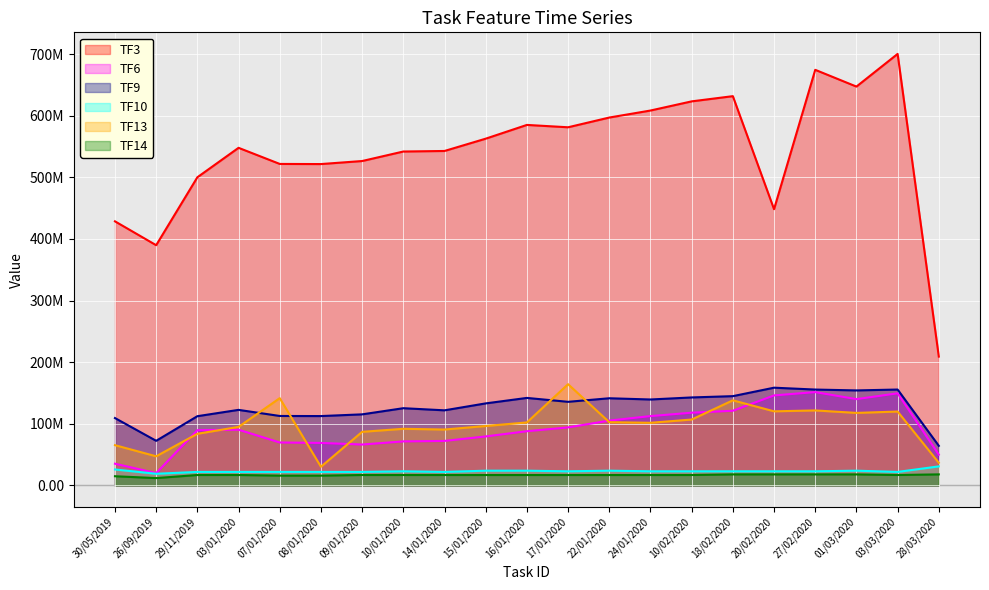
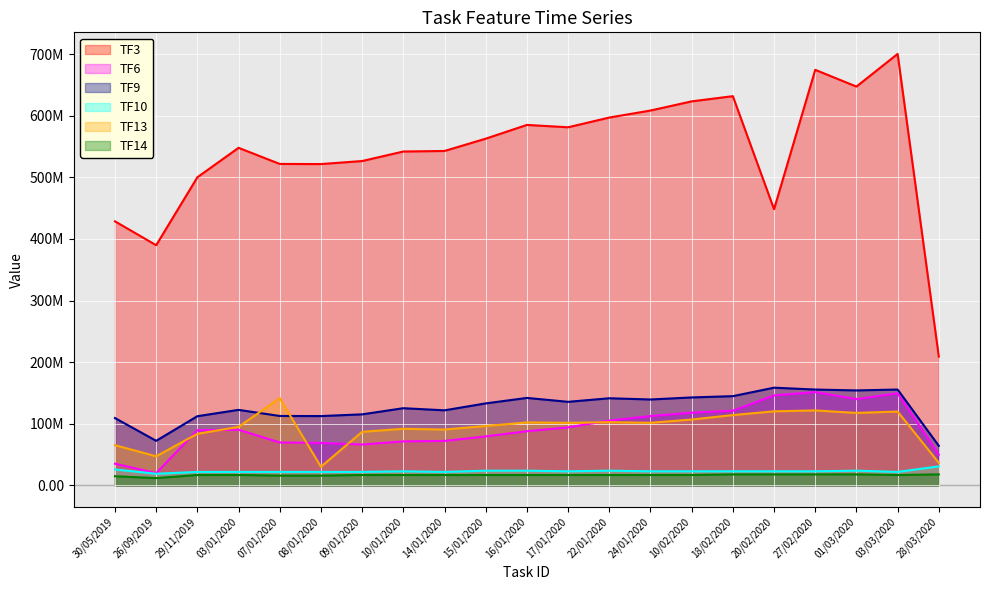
  {
    "TF3": {
      "30/05/2019": 430000000,
      "26/09/2019": 390000000,
      "29/11/2019": 500000000,
      "03/01/2020": 550000000,
      "07/01/2020": 520000000,
      "08/01/2020": 520000000,
      "09/01/2020": 530000000,
      "10/01/2020": 540000000,
      "14/01/2020": 540000000,
      "15/01/2020": 560000000,
      "16/01/2020": 580000000,
      "17/01/2020": 580000000,
      "22/01/2020": 600000000,
      "24/01/2020": 610000000,
      "10/02/2020": 620000000,
      "18/02/2020": 630000000,
      "20/02/2020": 450000000,
      "27/02/2020": 670000000,
      "01/03/2020": 650000000,
      "03/03/2020": 700000000,
      "28/03/2020": 210000000
    },
    "TF6": {
      "30/05/2019": 40000000,
      "29/11/2019": 90000000,
      "03/01/2020": 90000000,
      "07/01/2020": 70000000,
      "08/01/2020": 70000000,
      "09/01/2020": 70000000,
      "10/01/2020": 70000000,
      "14/01/2020": 70000000,
      "15/01/2020": 80000000,
      "16/01/2020": 90000000,
      "17/01/2020": 90000000,
      "24/01/2020": 110000000,
      "10/02/2020": 120000000,
      "18/02/2020": 120000000,
      "20/02/2020": 150000000,
      "01/03/2020": 140000000,
      "03/03/2020": 150000000,
      "28/03/2020": 50000000
    },
    "TF9": {
      "30/05/2019": 110000000,
      "26/09/2019": 70000000,
      "29/11/2019": 110000000,
      "03/01/2020": 120000000,
      "07/01/2020": 110000000,
      "08/01/2020": 110000000,
      "09/01/2020": 120000000,
      "10/01/2020": 130000000,
      "14/01/2020": 120000000,
      "15/01/2020": 130000000,
      "16/01/2020": 140000000,
      "17/01/2020": 140000000,
      "22/01/2020": 140000000,
      "24/01/2020": 140000000,
      "10/02/2020": 140000000,
      "18/02/2020": 140000000,
      "20/02/2020": 160000000,
      "01/03/2020": 150000000,
      "03/03/2020": 160000000,
      "28/03/2020": 60000000
    },
    "TF10": {
      "30/05/2019": 30000000,
      "29/11/2019": 20000000,
      "03/01/2020": 20000000,
      "07/01/2020": 20000000,
      "08/01/2020": 20000000,
      "09/01/2020": 20000000,
      "10/01/2020": 20000000,
      "14/01/2020": 20000000,
      "15/01/2020": 20000000,
      "16/01/2020": 20000000,
      "17/01/2020": 20000000,
      "22/01/2020": 20000000,
      "24/01/2020": 20000000,
      "10/02/2020": 20000000,
      "18/02/2020": 20000000,
      "20/02/2020": 20000000,
      "27/02/2020": 20000000,
      "01/03/2020": 20000000,
      "03/03/2020": 20000000,
      "28/03/2020": 30000000
    },
    "TF13": {
      "30/05/2019": 70000000,
      "26/09/2019": 50000000,
      "29/11/2019": 80000000,
      "03/01/2020": 100000000,
      "07/01/2020": 140000000,
      "08/01/2020": 30000000,
      "09/01/2020": 90000000,
      "10/01/2020": 90000000,
      "14/01/2020": 90000000,
      "15/01/2020": 100000000,
      "16/01/2020": 100000000,
-     "17/01/2020": 160000000,
+     "17/01/2020": 100000000,
      "24/01/2020": 100000000,
      "10/02/2020": 110000000,
-     "18/02/2020": 140000000,
+     "18/02/2020": 110000000,
      "20/02/2020": 120000000,
      "27/02/2020": 120000000,
      "01/03/2020": 120000000,
      "03/03/2020": 120000000,
      "28/03/2020": 40000000
    },
    "TF14": {
      "30/05/2019": 20000000,
      "26/09/2019": 10000000,
      "29/11/2019": 20000000,
      "03/01/2020": 20000000,
      "07/01/2020": 20000000,
      "08/01/2020": 20000000,
      "09/01/2020": 20000000,
      "10/01/2020": 20000000,
      "14/01/2020": 20000000,
      "15/01/2020": 20000000,
      "16/01/2020": 20000000,
      "17/01/2020": 20000000,
      "22/01/2020": 20000000,
      "24/01/2020": 20000000,
      "10/02/2020": 20000000,
      "18/02/2020": 20000000,
      "20/02/2020": 20000000,
      "27/02/2020": 20000000,
      "01/03/2020": 20000000,
      "03/03/2020": 20000000,
      "28/03/2020": 20000000
    }
  }
